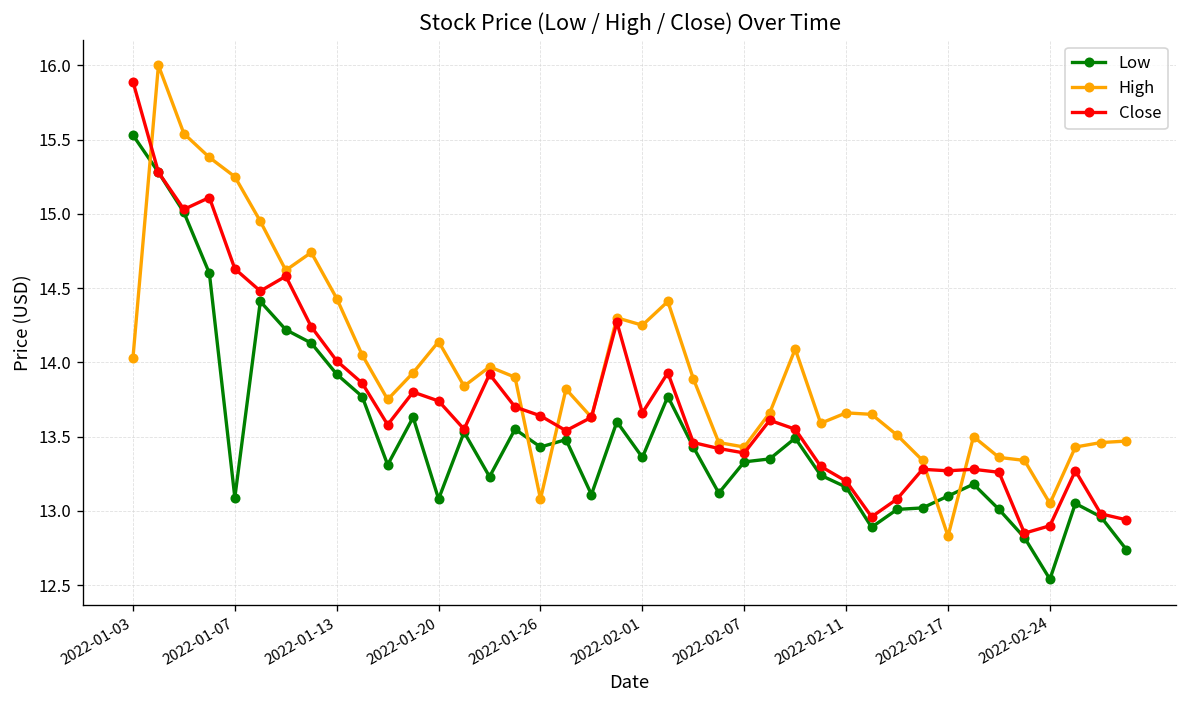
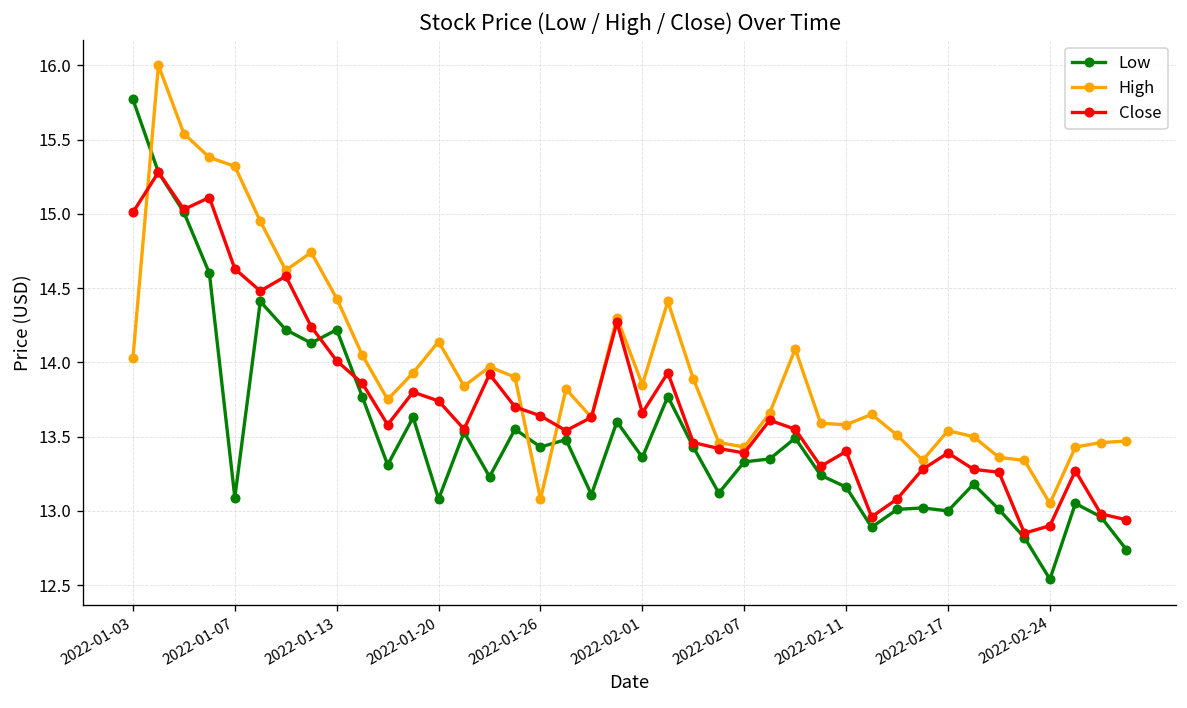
  {
    "Low": {
-     "2022-01-03": 15.53,
+     "2022-01-03": 15.77,
      "2022-01-07": 13.09,
-     "2022-01-13": 13.92,
+     "2022-01-13": 14.22,
      "2022-01-20": 13.08,
      "2022-01-26": 13.43,
      "2022-02-01": 13.36,
      "2022-02-07": 13.33,
      "2022-02-11": 13.16,
-     "2022-02-17": 13.1,
+     "2022-02-17": 13.0,
      "2022-02-24": 12.54
    },
    "High": {
      "2022-01-03": 14.03,
-     "2022-01-07": 15.25,
+     "2022-01-07": 15.32,
      "2022-01-13": 14.43,
      "2022-01-20": 14.14,
      "2022-01-26": 13.08,
-     "2022-02-01": 14.25,
+     "2022-02-01": 13.85,
      "2022-02-07": 13.43,
-     "2022-02-11": 13.66,
-     "2022-02-17": 12.83,
+     "2022-02-11": 13.58,
+     "2022-02-17": 13.54,
      "2022-02-24": 13.05
    },
    "Close": {
-     "2022-01-03": 15.89,
+     "2022-01-03": 15.01,
      "2022-01-07": 14.63,
      "2022-01-13": 14.01,
      "2022-01-20": 13.74,
      "2022-01-26": 13.64,
      "2022-02-01": 13.66,
      "2022-02-07": 13.39,
-     "2022-02-11": 13.2,
-     "2022-02-17": 13.27,
+     "2022-02-11": 13.4,
+     "2022-02-17": 13.39,
      "2022-02-24": 12.90
    }
  }
